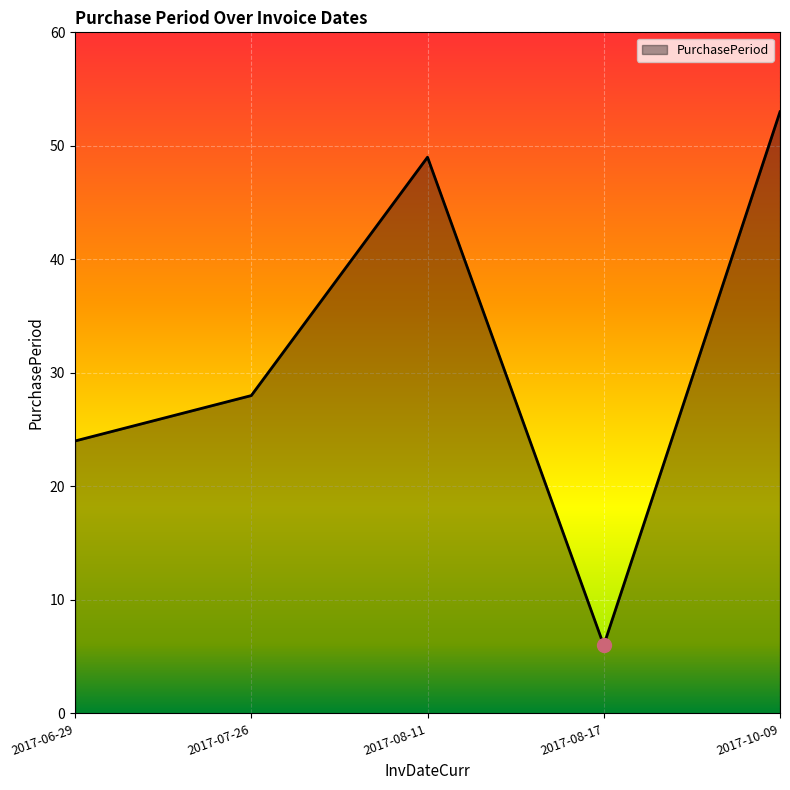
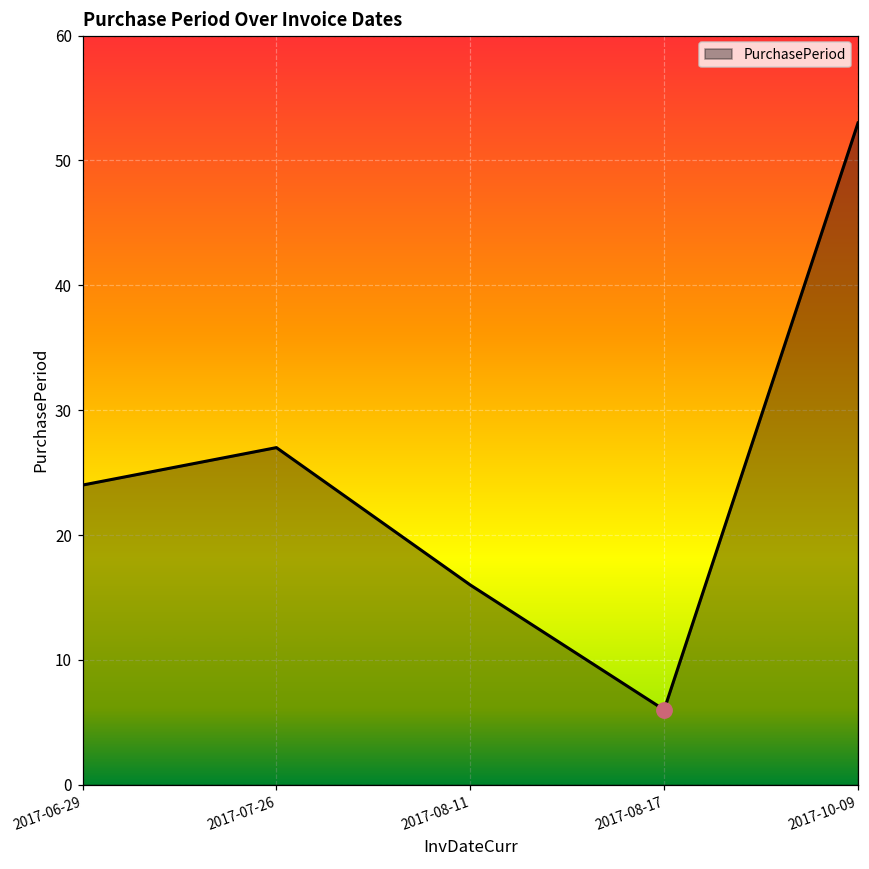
  {
    "PurchasePeriod": {
      "2017-06-29": 24,
-     "2017-07-26": 28,
-     "2017-08-11": 49,
+     "2017-07-26": 27,
+     "2017-08-11": 16,
      "2017-10-09": 53
    }
  }
